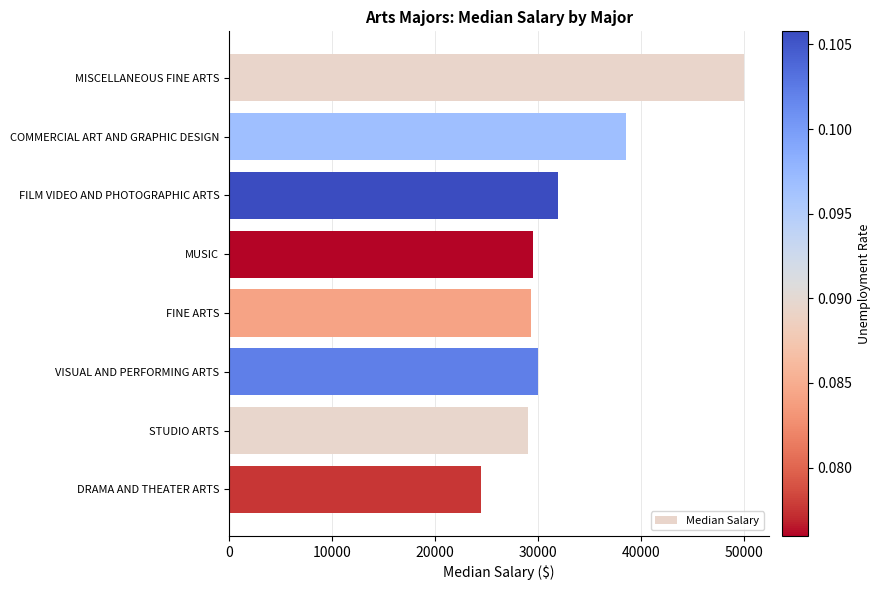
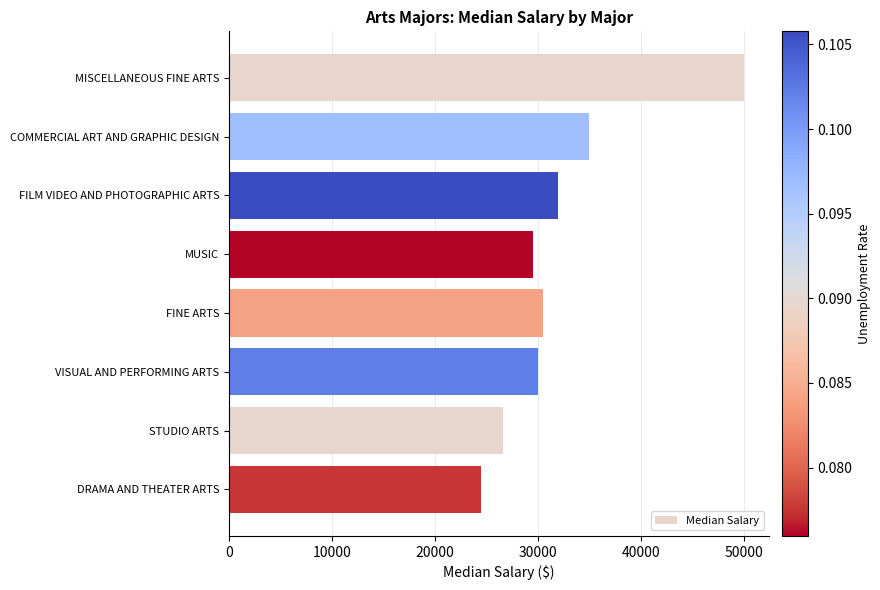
  {
    "MISCELLANEOUS FINE ARTS": 50000,
-   "COMMERCIAL ART AND GRAPHIC DESIGN": 38500,
+   "COMMERCIAL ART AND GRAPHIC DESIGN": 35000,
    "FILM VIDEO AND PHOTOGRAPHIC ARTS": 32000,
    "MUSIC": 29500,
-   "FINE ARTS": 29400,
+   "FINE ARTS": 30500,
    "VISUAL AND PERFORMING ARTS": 30000,
-   "STUDIO ARTS": 29000,
+   "STUDIO ARTS": 26600,
    "DRAMA AND THEATER ARTS": 24500
  }
